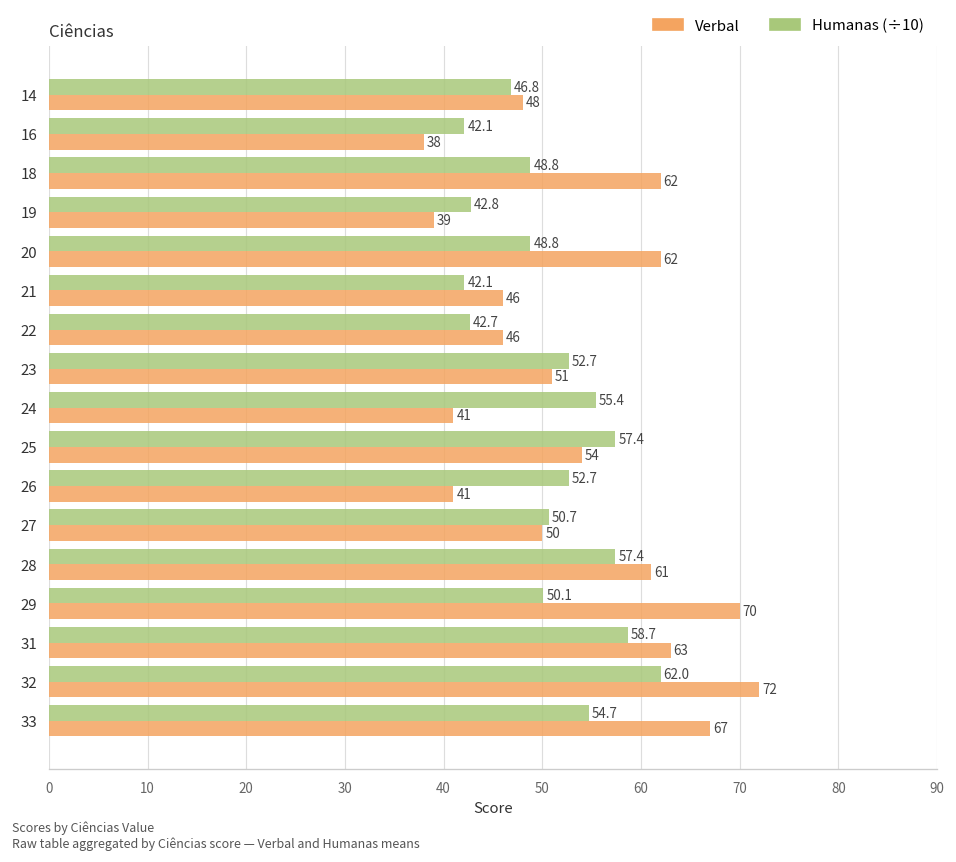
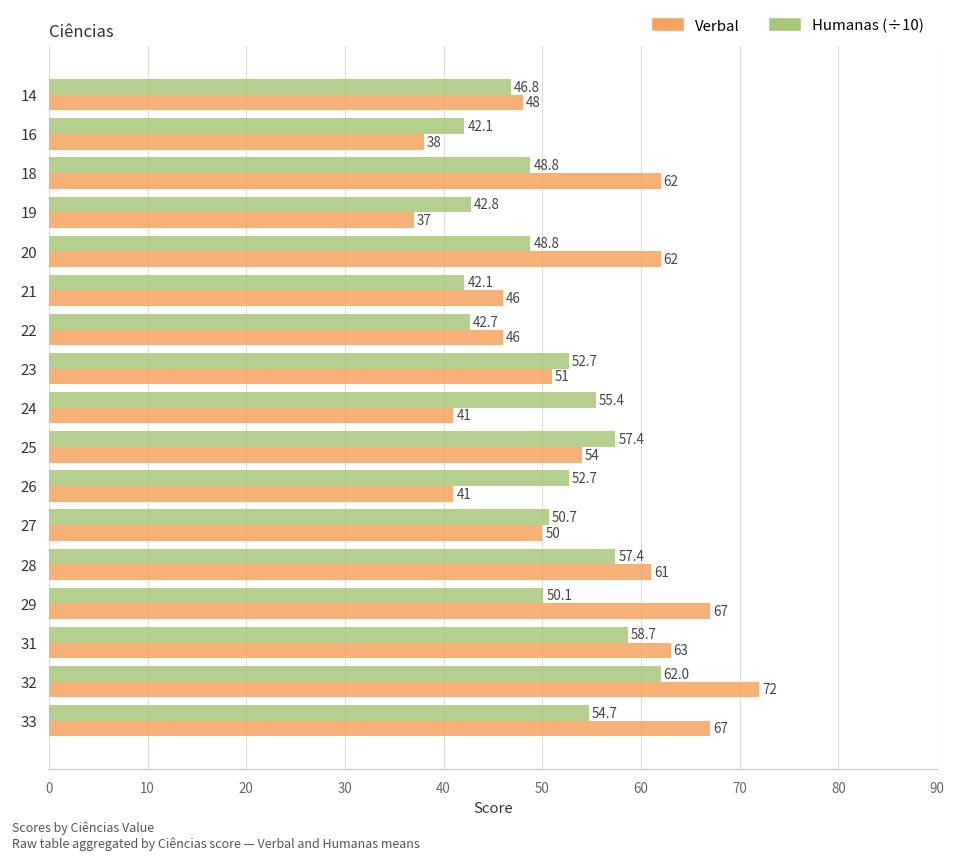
  {
    "Verbal": {
      "14": 48,
      "16": 38,
      "18": 62,
-     "19": 39,
+     "19": 37,
      "20": 62,
      "21": 46,
      "22": 46,
      "23": 51,
      "24": 41,
      "25": 54,
      "26": 41,
      "27": 50,
      "28": 61,
-     "29": 70,
+     "29": 67,
      "31": 63,
      "32": 72,
      "33": 67
    }
  }
